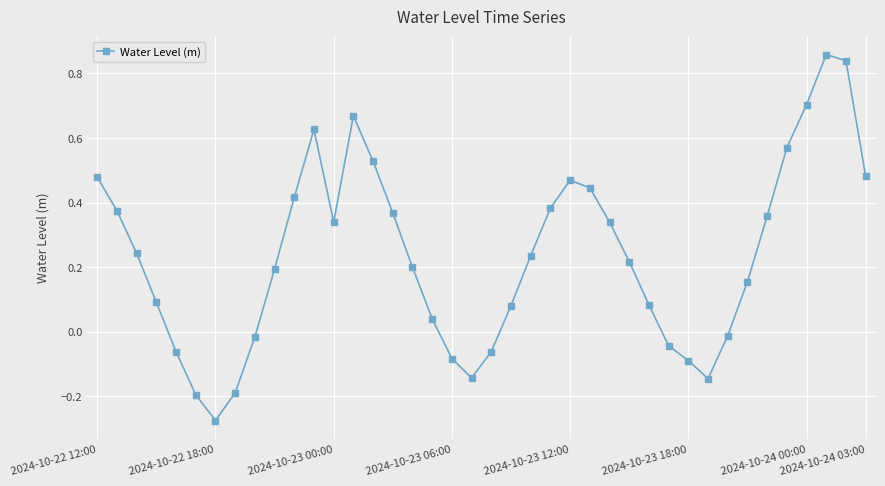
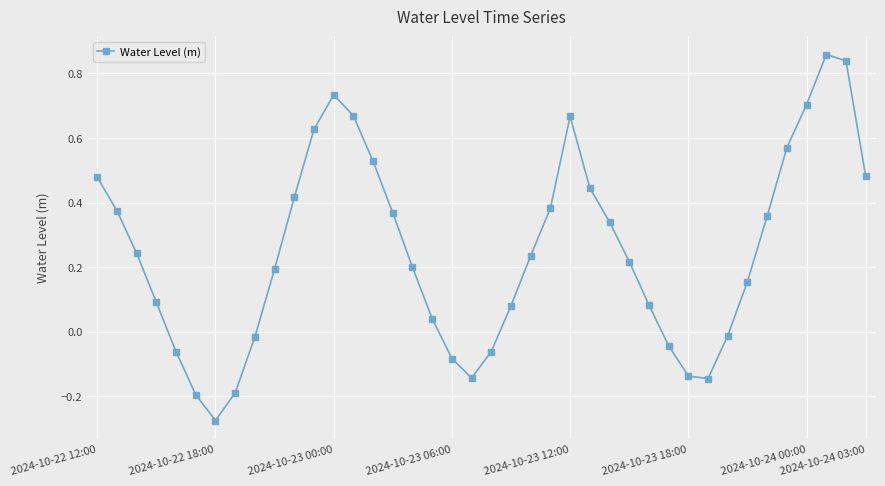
  {
    "2024-10-22 12:00": 0.48,
    "2024-10-22 18:00": -0.27,
-   "2024-10-23 00:00": 0.34,
+   "2024-10-23 00:00": 0.73,
    "2024-10-23 06:00": -0.08,
-   "2024-10-23 12:00": 0.47,
-   "2024-10-23 18:00": -0.09,
+   "2024-10-23 12:00": 0.67,
+   "2024-10-23 18:00": -0.14,
    "2024-10-24 00:00": 0.70,
    "2024-10-24 03:00": 0.48
  }
